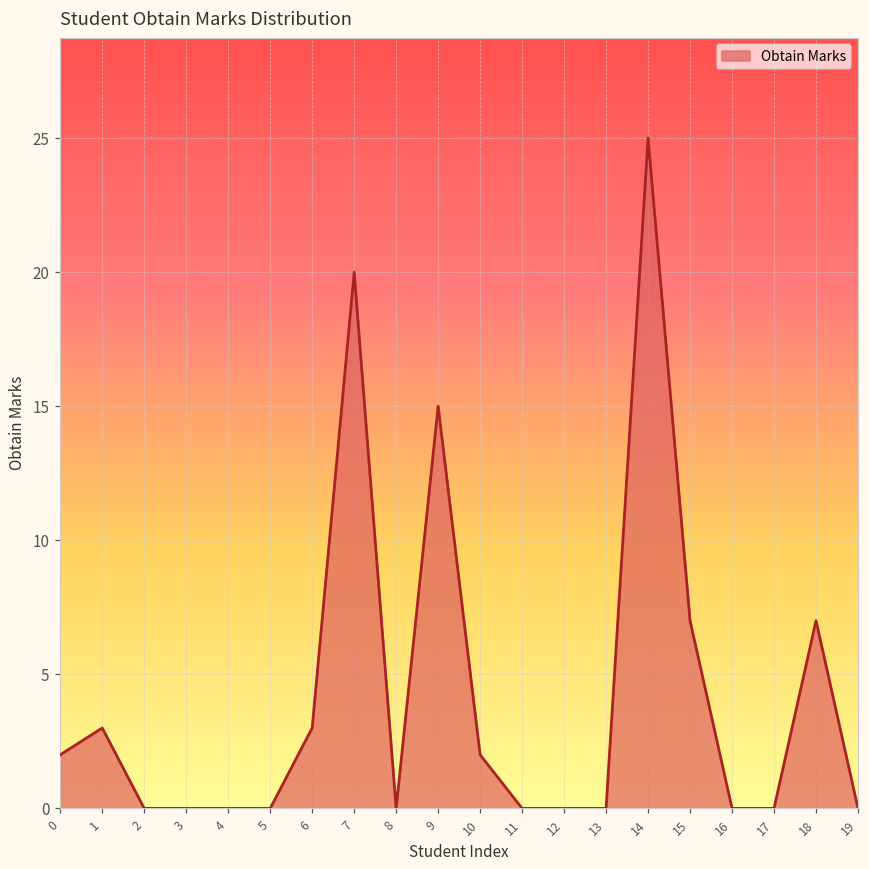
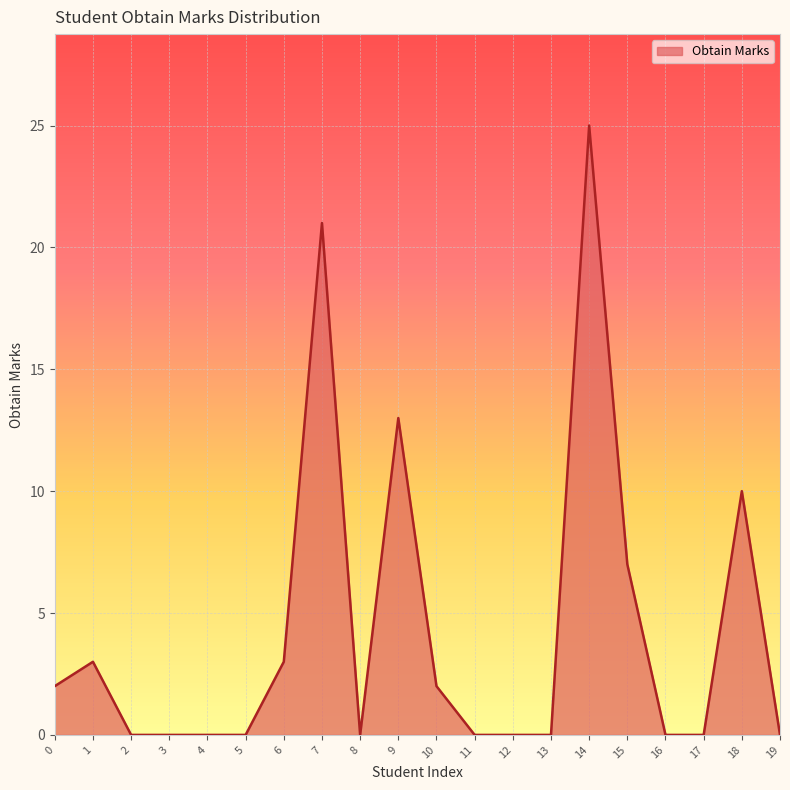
  {
    "0": 2,
    "1": 3,
    "2": 0,
    "3": 0,
    "4": 0,
    "5": 0,
    "6": 3,
-   "7": 20,
+   "7": 21,
    "8": 0,
-   "9": 15,
+   "9": 13,
    "10": 2,
    "11": 0,
    "12": 0,
    "13": 0,
    "14": 25,
    "15": 7,
    "16": 0,
    "17": 0,
-   "18": 7,
+   "18": 10,
    "19": 0
  }
